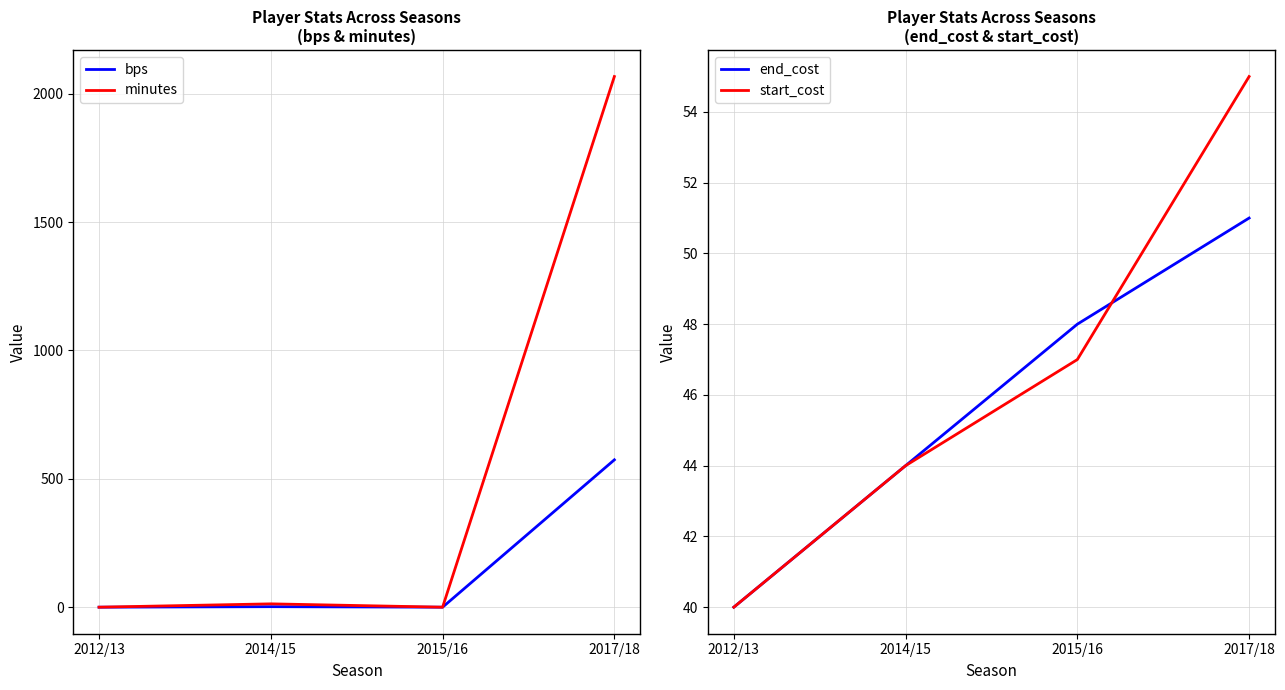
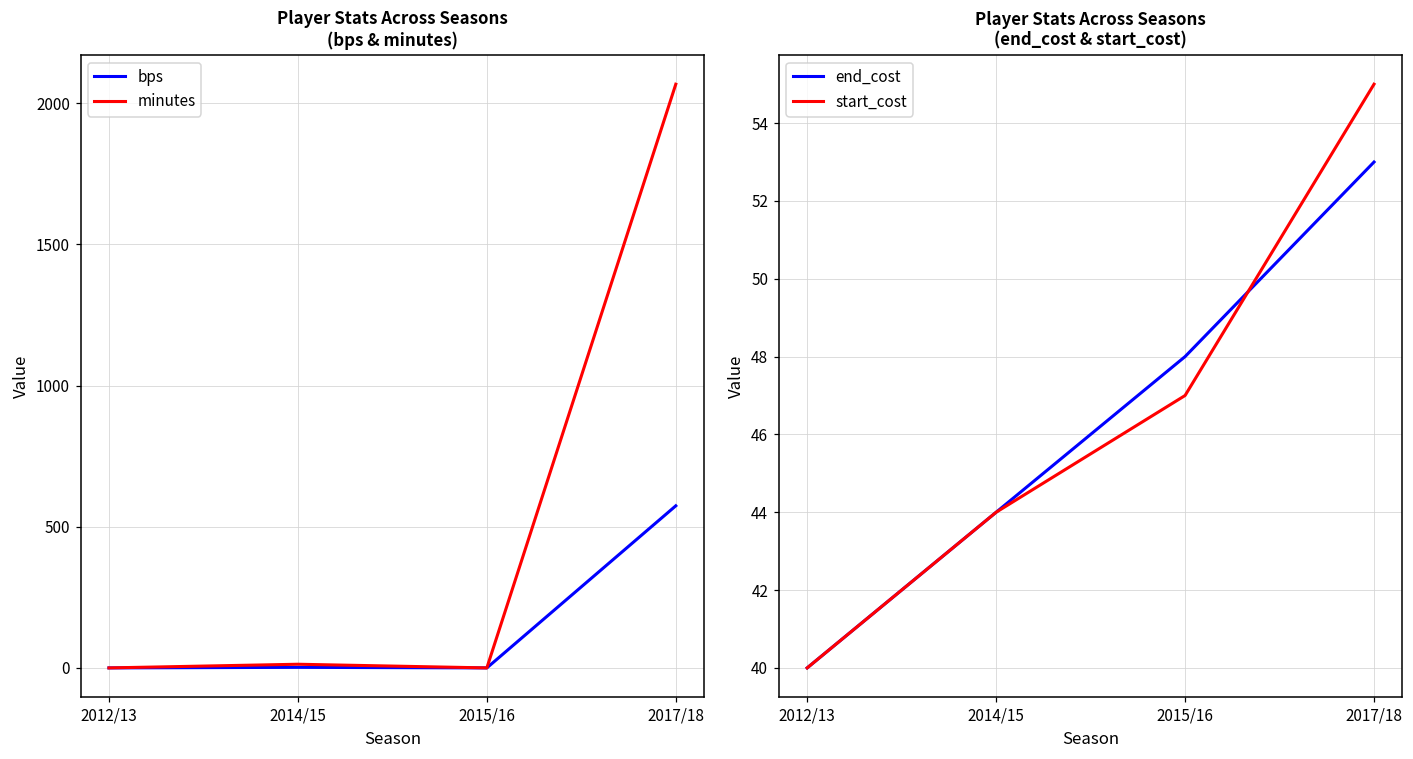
  {
    "Player Stats Across Seasons (bps & minutes)": {
      "bps": {
        "2014/15": 0,
        "2017/18": 570
      },
      "minutes": {
        "2014/15": 10,
        "2017/18": 2070
      }
    },
    "Player Stats Across Seasons (end_cost & start_cost)": {
      "end_cost": {
        "2015/16": 48,
-       "2017/18": 51
+       "2017/18": 53
      },
      "start_cost": {
        "2015/16": 47,
        "2017/18": 55
      }
    }
  }
